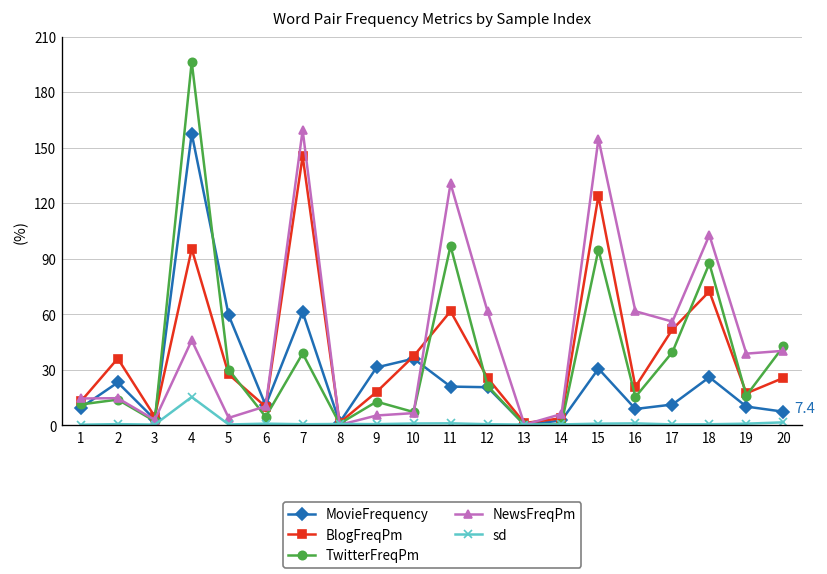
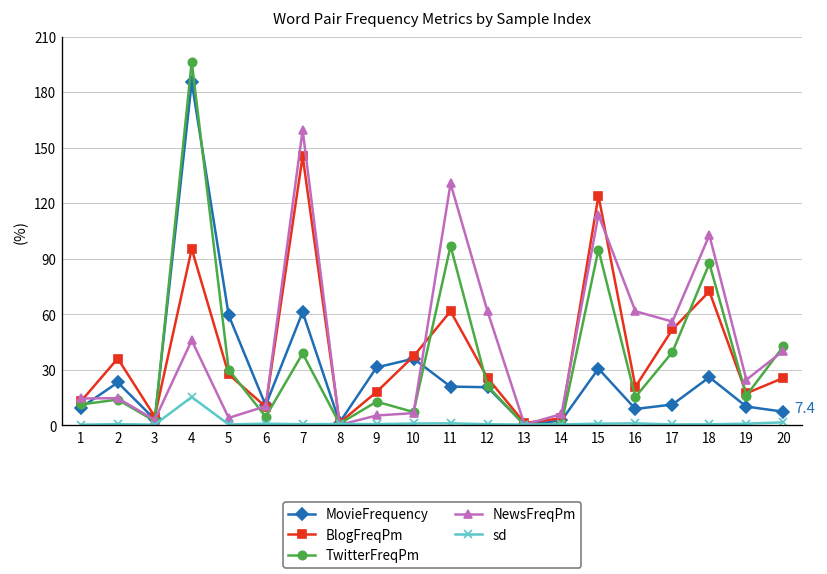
  {
    "MovieFrequency": {
      "1": 10,
      "2": 23,
-     "4": 158,
+     "4": 185,
      "5": 59,
      "7": 61,
      "9": 31,
      "11": 21,
      "15": 31,
      "16": 9,
      "17": 11,
      "18": 26,
      "19": 10
    },
    "BlogFreqPm": {
      "2": 36,
      "4": 95,
      "5": 28,
      "7": 145,
      "9": 18,
      "11": 62,
      "12": 26,
      "15": 124,
      "16": 21,
      "17": 52,
      "18": 72,
      "20": 26
    },
    "TwitterFreqPm": {
      "4": 196,
      "5": 30,
      "6": 5,
      "7": 39,
      "9": 13,
      "11": 97,
      "15": 95,
      "16": 15,
      "17": 40,
      "18": 87,
      "20": 43
    },
    "NewsFreqPm": {
      "4": 46,
      "5": 4,
      "7": 159,
      "9": 5,
      "11": 131,
      "12": 62,
      "14": 6,
-     "15": 155,
+     "15": 114,
      "16": 62,
      "17": 56,
      "18": 103,
-     "19": 39,
+     "19": 25,
      "20": 40
    },
    "sd": {
      "1": 0,
      "2": 1,
      "3": 0,
      "4": 15,
      "5": 0,
      "6": 1,
      "7": 1,
      "9": 1,
      "10": 1,
      "11": 1,
      "12": 1,
      "15": 1,
      "16": 1,
      "17": 1,
      "18": 1,
      "19": 1,
      "20": 2
    }
  }
